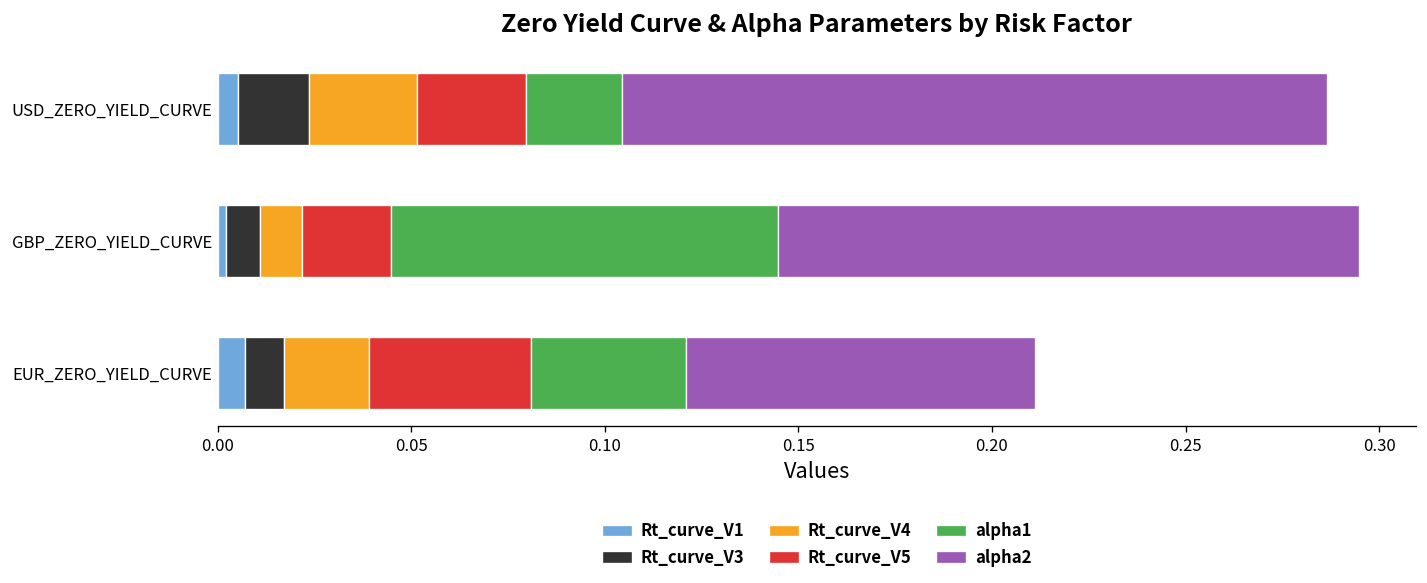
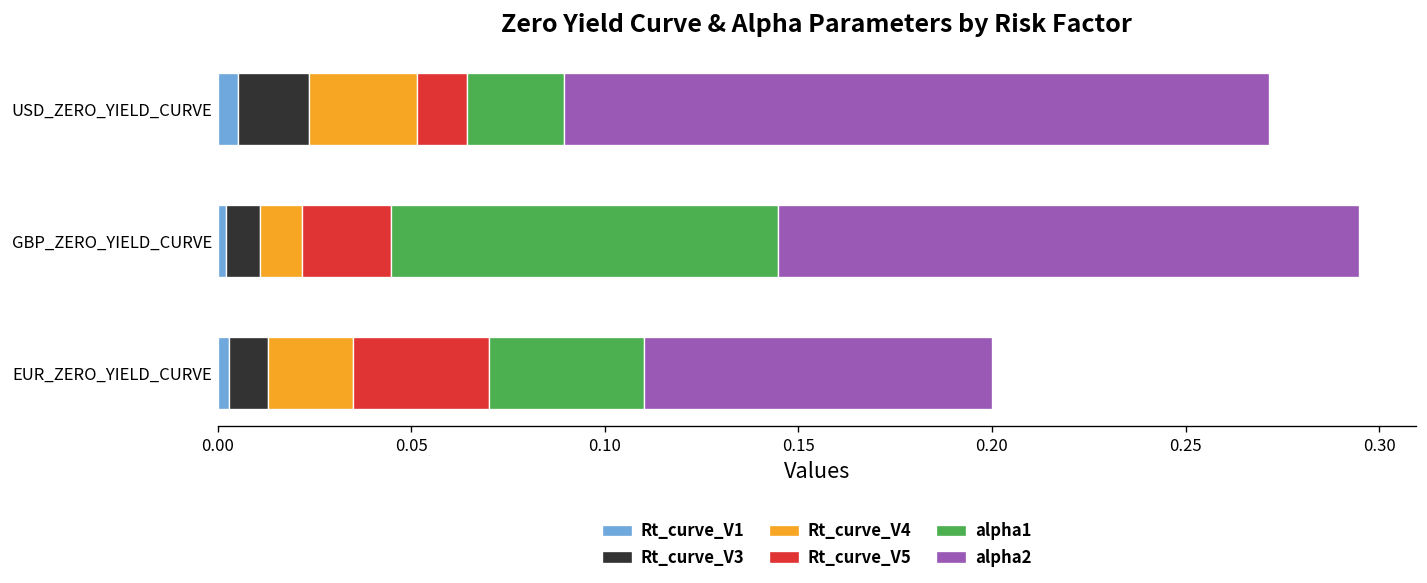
  {
    "Rt_curve_V1": {
      "USD_ZERO_YIELD_CURVE": 0.005,
      "GBP_ZERO_YIELD_CURVE": 0.002,
-     "EUR_ZERO_YIELD_CURVE": 0.007
+     "EUR_ZERO_YIELD_CURVE": 0.003
    },
    "Rt_curve_V3": {
      "USD_ZERO_YIELD_CURVE": 0.018,
      "GBP_ZERO_YIELD_CURVE": 0.009,
      "EUR_ZERO_YIELD_CURVE": 0.010
    },
    "Rt_curve_V4": {
      "USD_ZERO_YIELD_CURVE": 0.028,
      "GBP_ZERO_YIELD_CURVE": 0.011,
      "EUR_ZERO_YIELD_CURVE": 0.022
    },
    "Rt_curve_V5": {
-     "USD_ZERO_YIELD_CURVE": 0.028,
+     "USD_ZERO_YIELD_CURVE": 0.013,
      "GBP_ZERO_YIELD_CURVE": 0.023,
-     "EUR_ZERO_YIELD_CURVE": 0.042
+     "EUR_ZERO_YIELD_CURVE": 0.035
    },
    "alpha1": {
      "USD_ZERO_YIELD_CURVE": 0.025,
      "GBP_ZERO_YIELD_CURVE": 0.100,
      "EUR_ZERO_YIELD_CURVE": 0.040
    },
    "alpha2": {
      "USD_ZERO_YIELD_CURVE": 0.182,
      "GBP_ZERO_YIELD_CURVE": 0.150,
      "EUR_ZERO_YIELD_CURVE": 0.090
    }
  }
